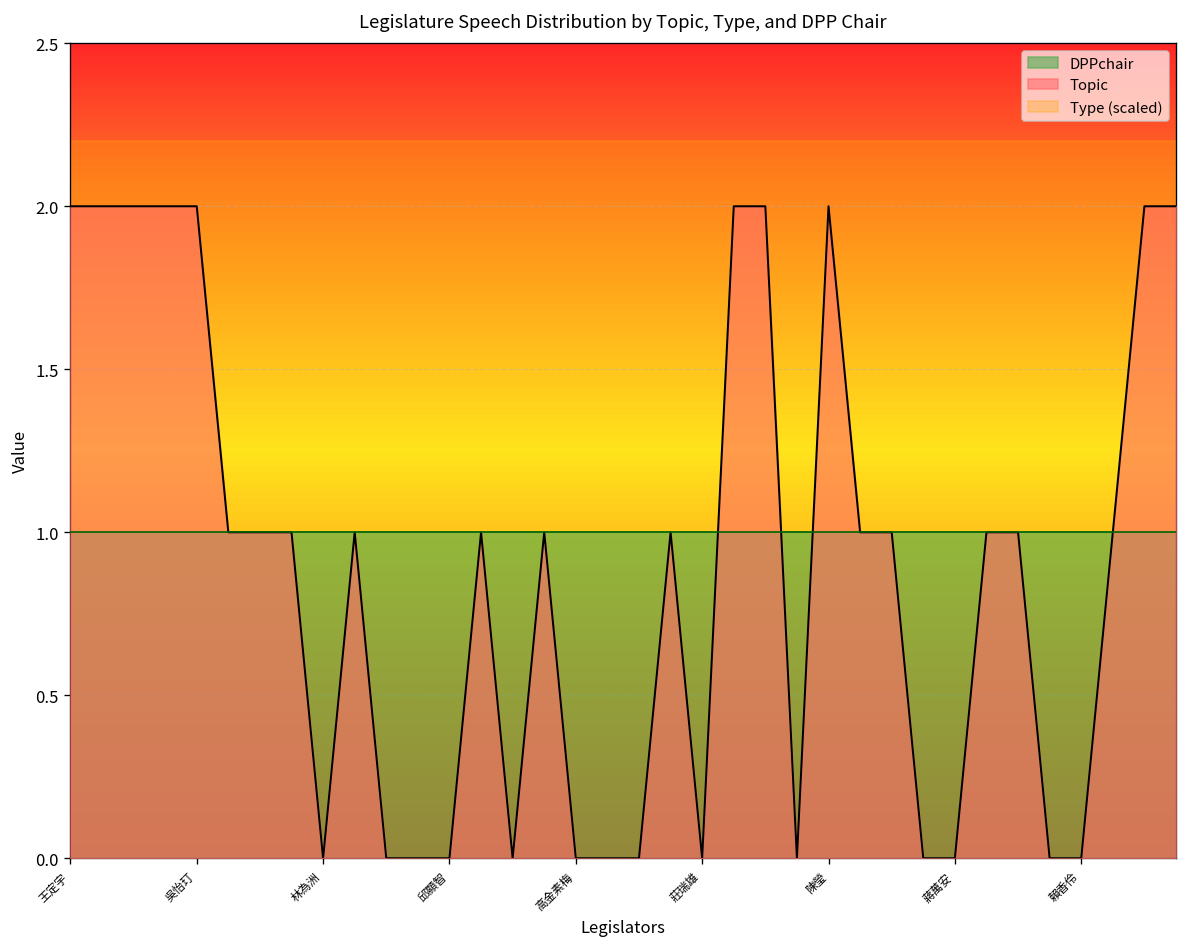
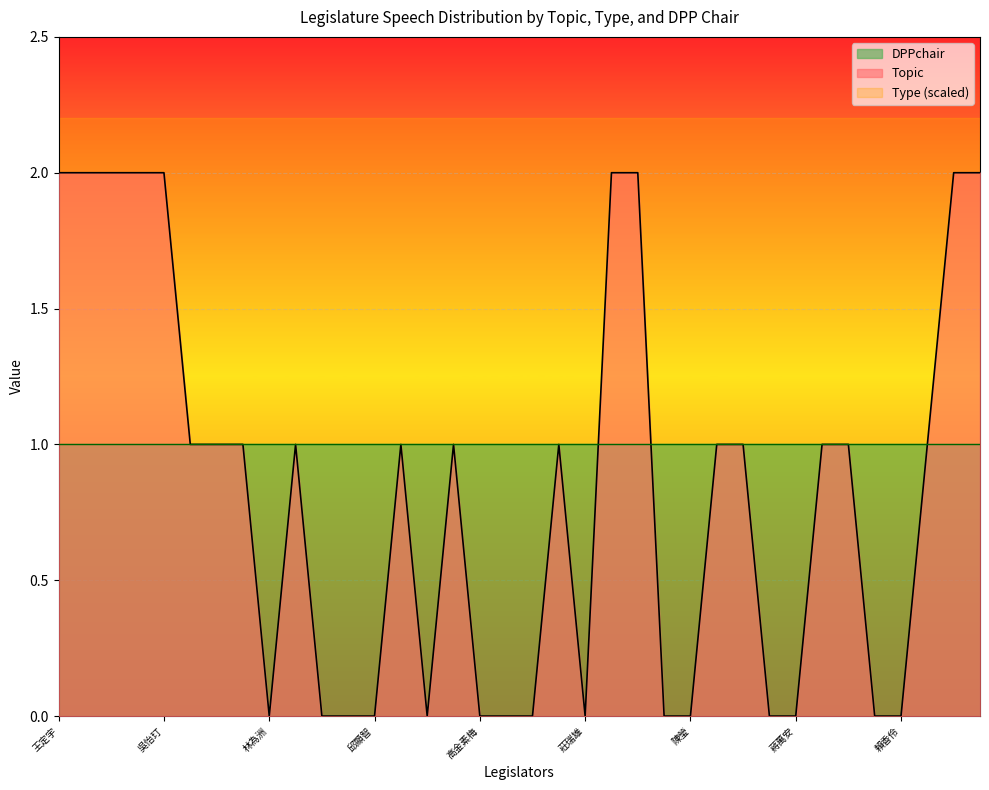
  {
    "DPPchair": {
      "王定宇": 1,
      "吳怡玎": 1,
      "林為洲": 1,
      "邱顯智": 1,
      "高金素梅": 1,
      "莊瑞雄": 1,
      "陳瑩": 1,
      "蔣萬安": 1,
      "賴香伶": 1
    },
    "Topic": {
      "王定宇": 2,
      "吳怡玎": 2,
      "林為洲": 0,
      "邱顯智": 0,
      "高金素梅": 0,
      "莊瑞雄": 0,
-     "陳瑩": 2,
+     "陳瑩": 0,
      "蔣萬安": 0,
      "賴香伶": 0
    },
    "Type (scaled)": {
      "王定宇": 2.20,
      "吳怡玎": 2.20,
      "林為洲": 2.20,
      "邱顯智": 2.20,
      "高金素梅": 2.20,
      "莊瑞雄": 2.20,
      "陳瑩": 2.20,
      "蔣萬安": 2.20,
      "賴香伶": 2.20
    }
  }
